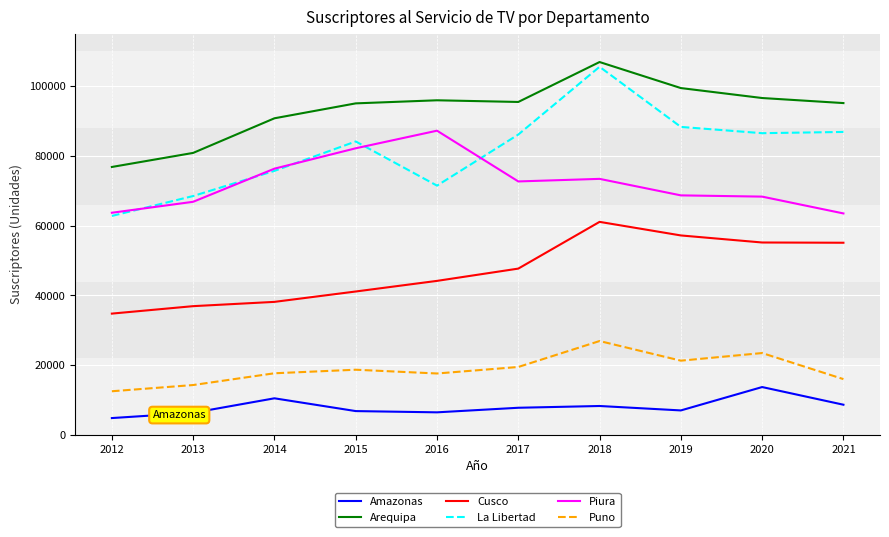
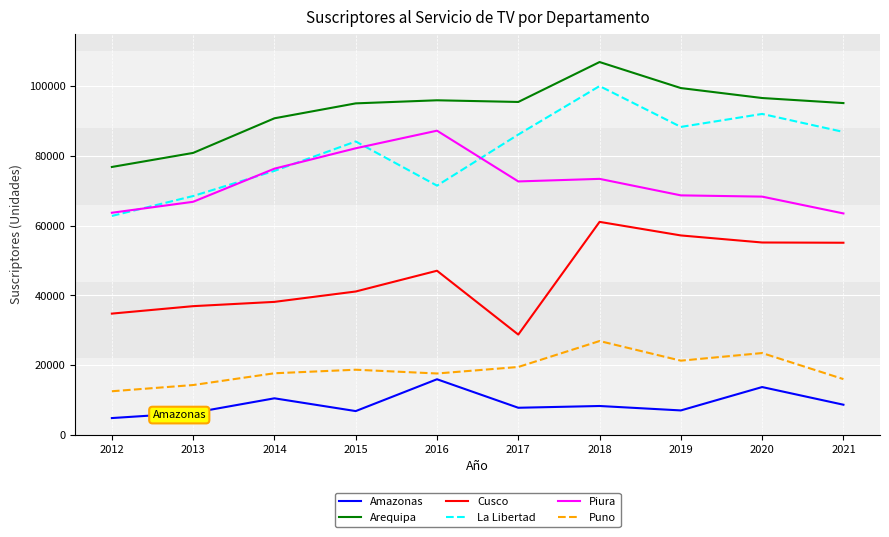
  {
    "Amazonas": {
      "2012": 5000,
      "2014": 10000,
      "2015": 7000,
-     "2016": 6000,
+     "2016": 16000,
      "2017": 8000,
      "2018": 8000,
      "2019": 7000,
      "2020": 14000,
      "2021": 9000
    },
    "Arequipa": {
      "2012": 77000,
      "2013": 81000,
      "2014": 91000,
      "2015": 95000,
      "2016": 96000,
      "2017": 96000,
      "2018": 107000,
      "2019": 100000,
      "2020": 97000,
      "2021": 95000
    },
    "Cusco": {
      "2012": 35000,
      "2013": 37000,
      "2014": 38000,
      "2015": 41000,
-     "2016": 44000,
-     "2017": 48000,
+     "2016": 47000,
+     "2017": 29000,
      "2018": 61000,
      "2019": 57000,
      "2020": 55000,
      "2021": 55000
    },
    "La Libertad": {
      "2012": 63000,
      "2013": 69000,
      "2015": 84000,
      "2016": 72000,
      "2017": 86000,
-     "2018": 106000,
+     "2018": 100000,
      "2019": 88000,
-     "2020": 87000,
+     "2020": 92000,
      "2021": 87000
    },
    "Piura": {
      "2012": 64000,
      "2013": 67000,
      "2015": 82000,
      "2016": 87000,
      "2017": 73000,
      "2018": 73000,
      "2019": 69000,
      "2020": 68000,
      "2021": 64000
    },
    "Puno": {
      "2012": 13000,
      "2013": 14000,
      "2014": 18000,
      "2015": 19000,
      "2016": 18000,
      "2017": 19000,
      "2018": 27000,
      "2019": 21000,
      "2020": 23000,
      "2021": 16000
    }
  }
